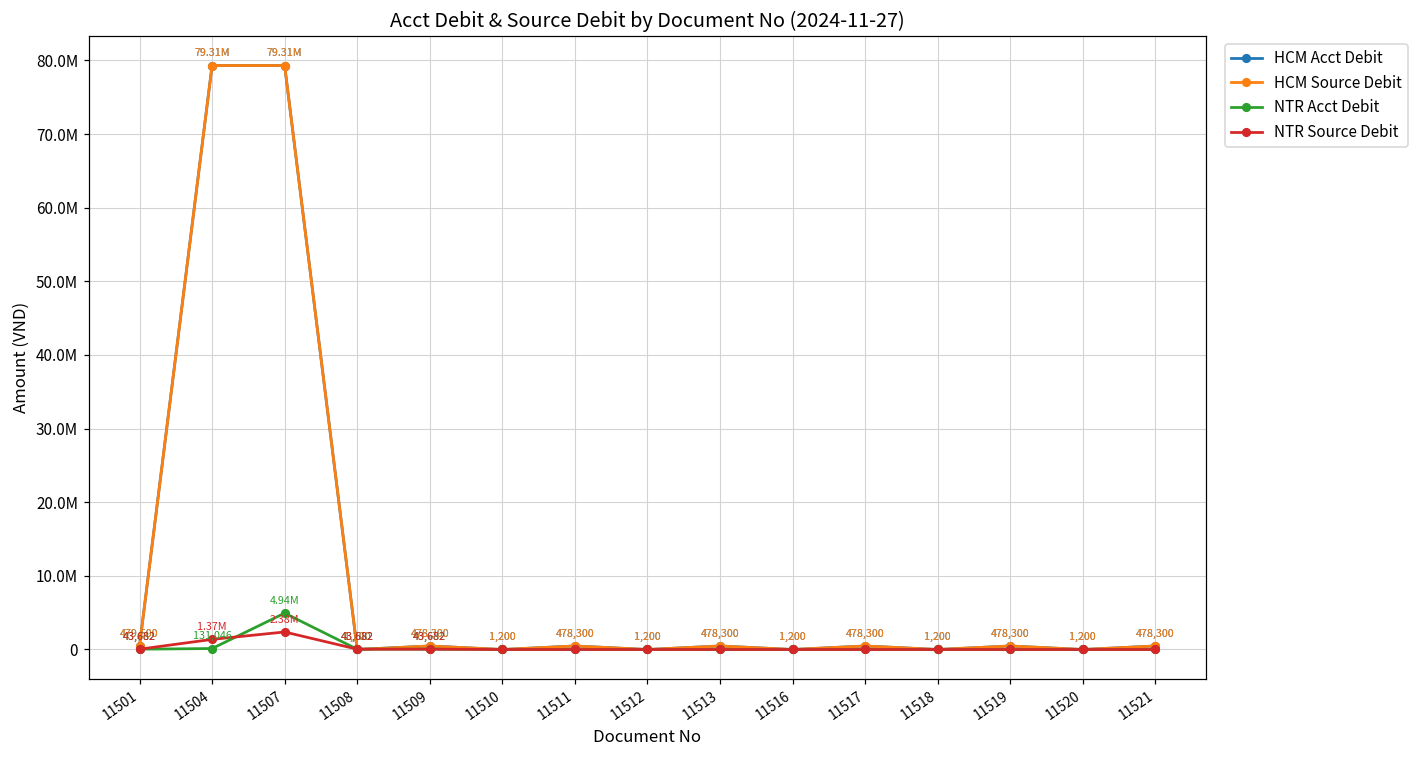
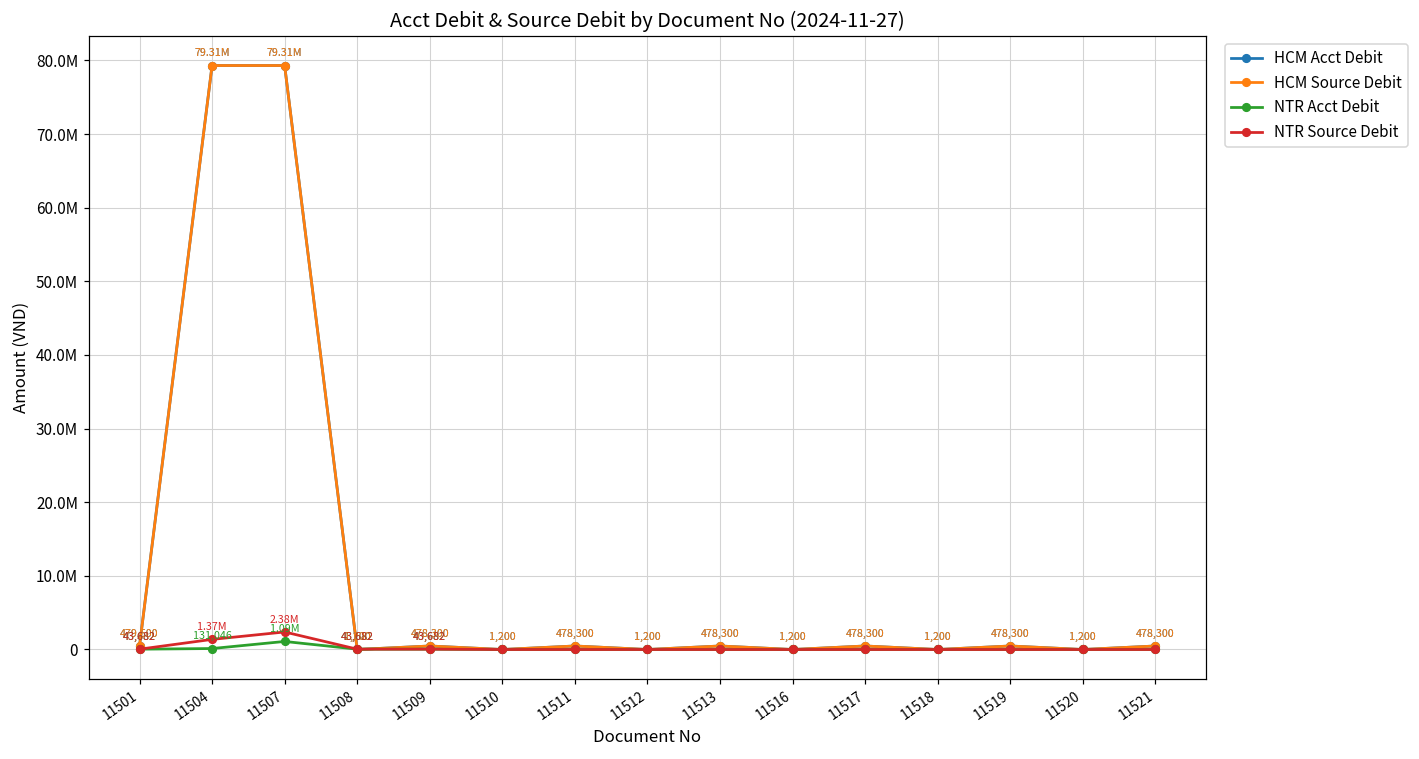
  {
    "NTR Acct Debit": {
-     "11507": "4.94M"
+     "11507": "1.09M"
    },
    "NTR Source Debit": {
      "11507": "2.38M"
    }
  }
